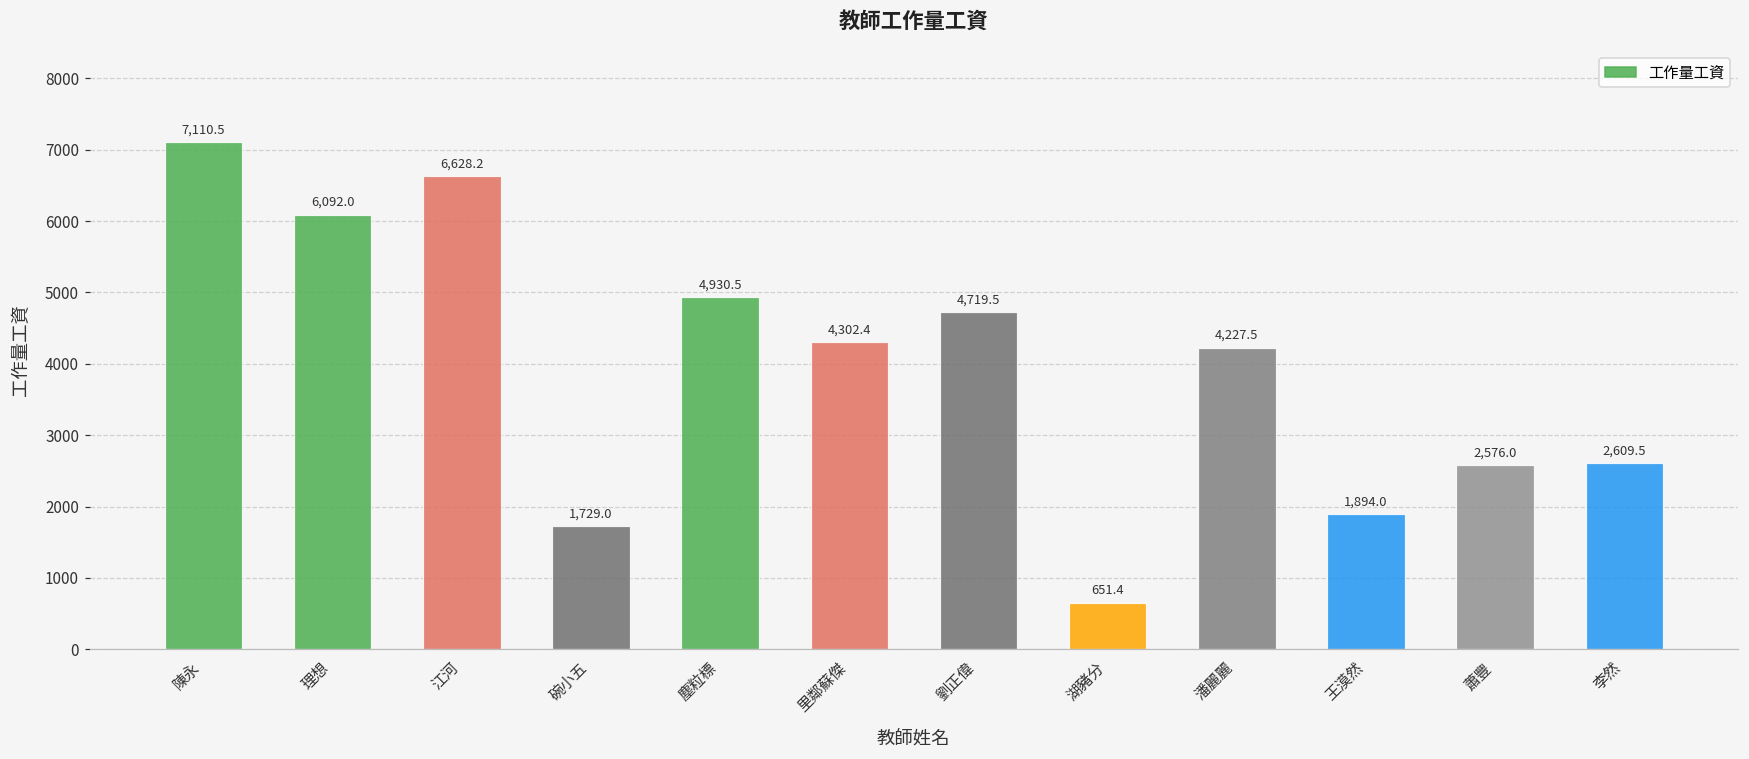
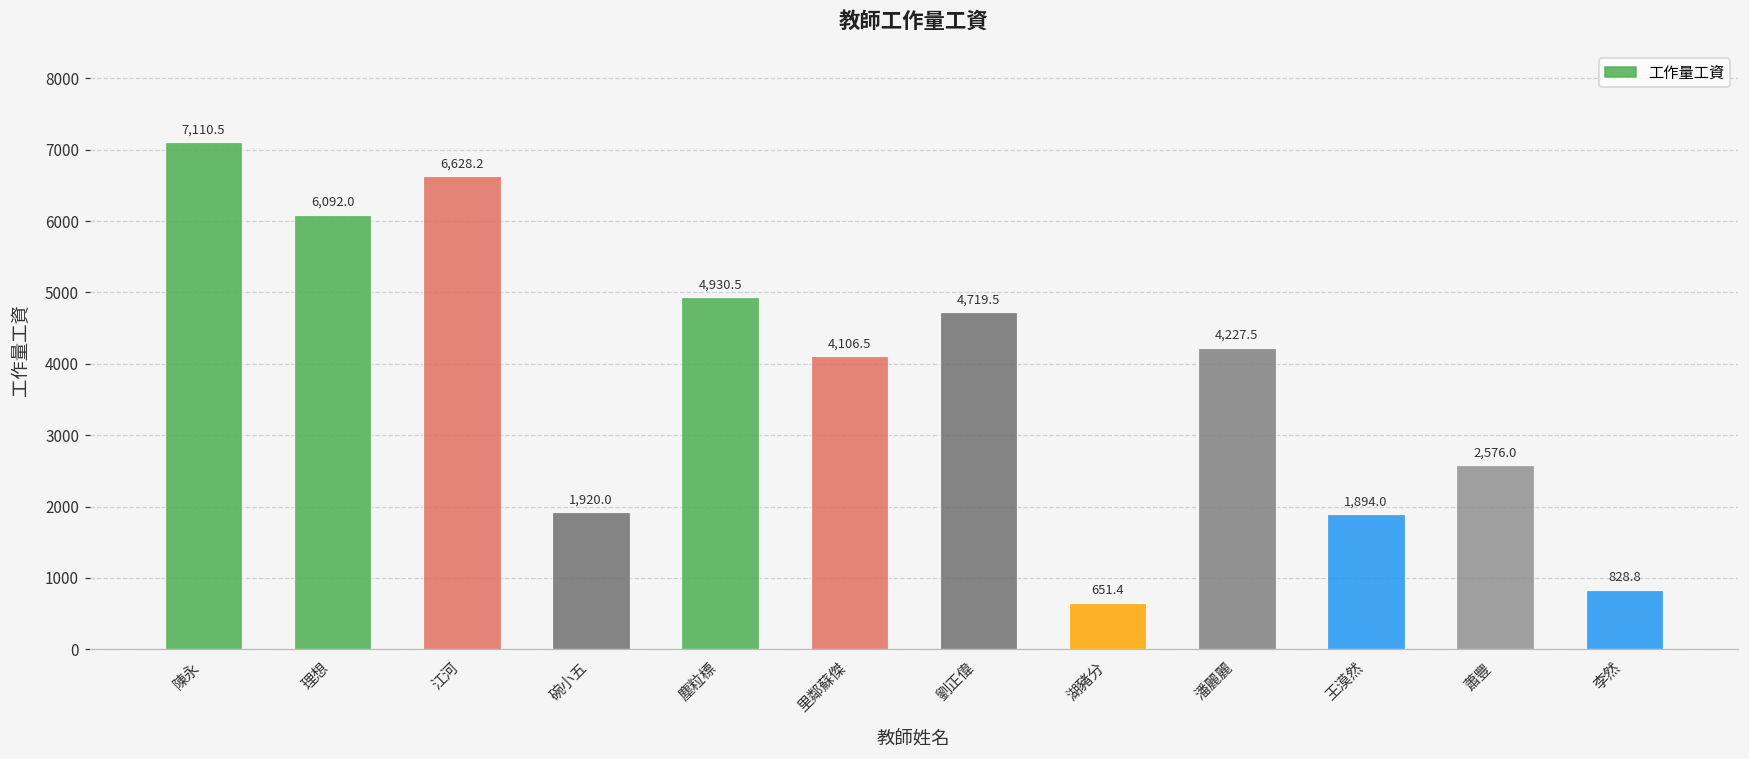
  {
    "陳永": "7,110.5",
    "理想": "6,092.0",
    "江河": "6,628.2",
-   "碗小五": "1,729.0",
+   "碗小五": "1,920.0",
    "塵粒標": "4,930.5",
-   "里鄰蘇傑": "4,302.4",
+   "里鄰蘇傑": "4,106.5",
    "劉正偉": "4,719.5",
    "湖豬分": "651.4",
    "潘麗麗": "4,227.5",
    "王漠然": "1,894.0",
    "蕭豐": "2,576.0",
-   "李然": "2,609.5"
+   "李然": "828.8"
  }
